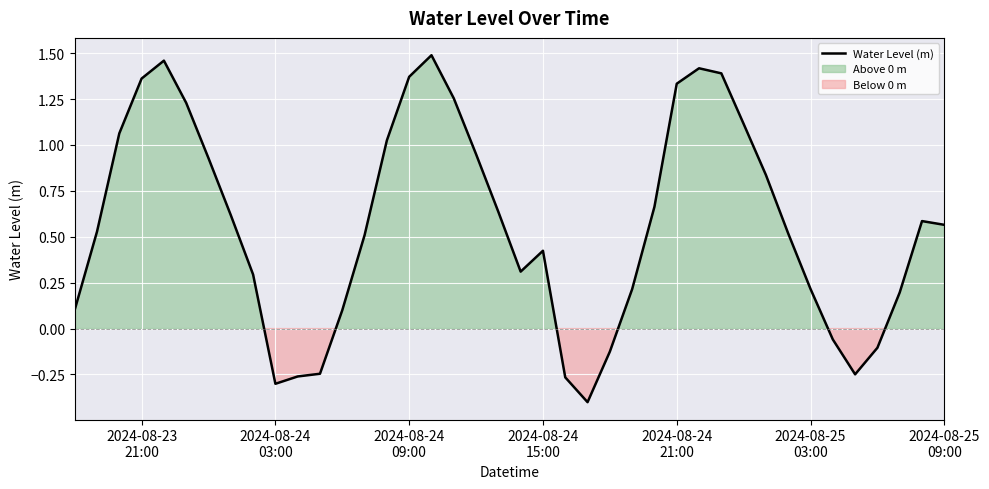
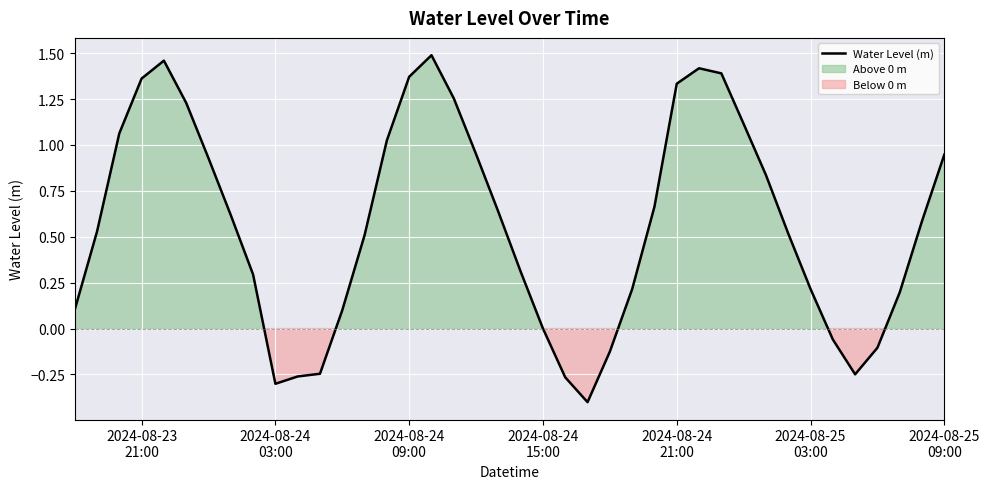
  {
    "2024-08-23 21:00": 1.36,
    "2024-08-24 03:00": -0.30,
    "2024-08-24 09:00": 1.37,
-   "2024-08-24 15:00": 0.42,
+   "2024-08-24 15:00": 0.00,
    "2024-08-24 21:00": 1.33,
    "2024-08-25 03:00": 0.22,
-   "2024-08-25 09:00": 0.57
+   "2024-08-25 09:00": 0.95
  }
